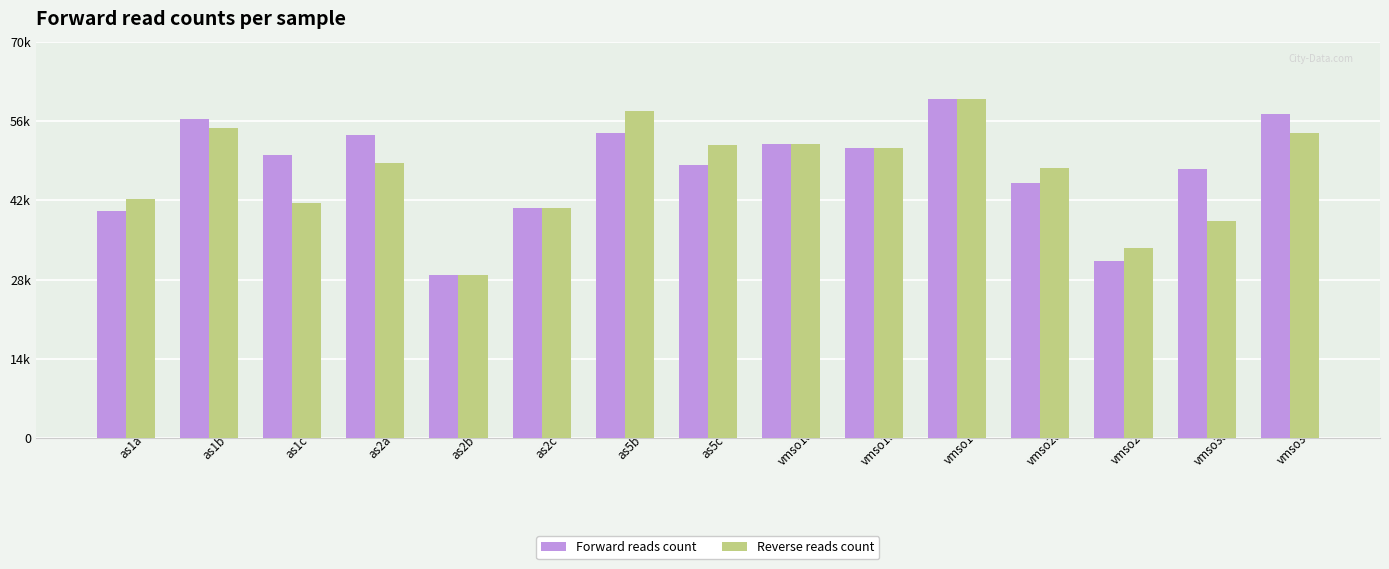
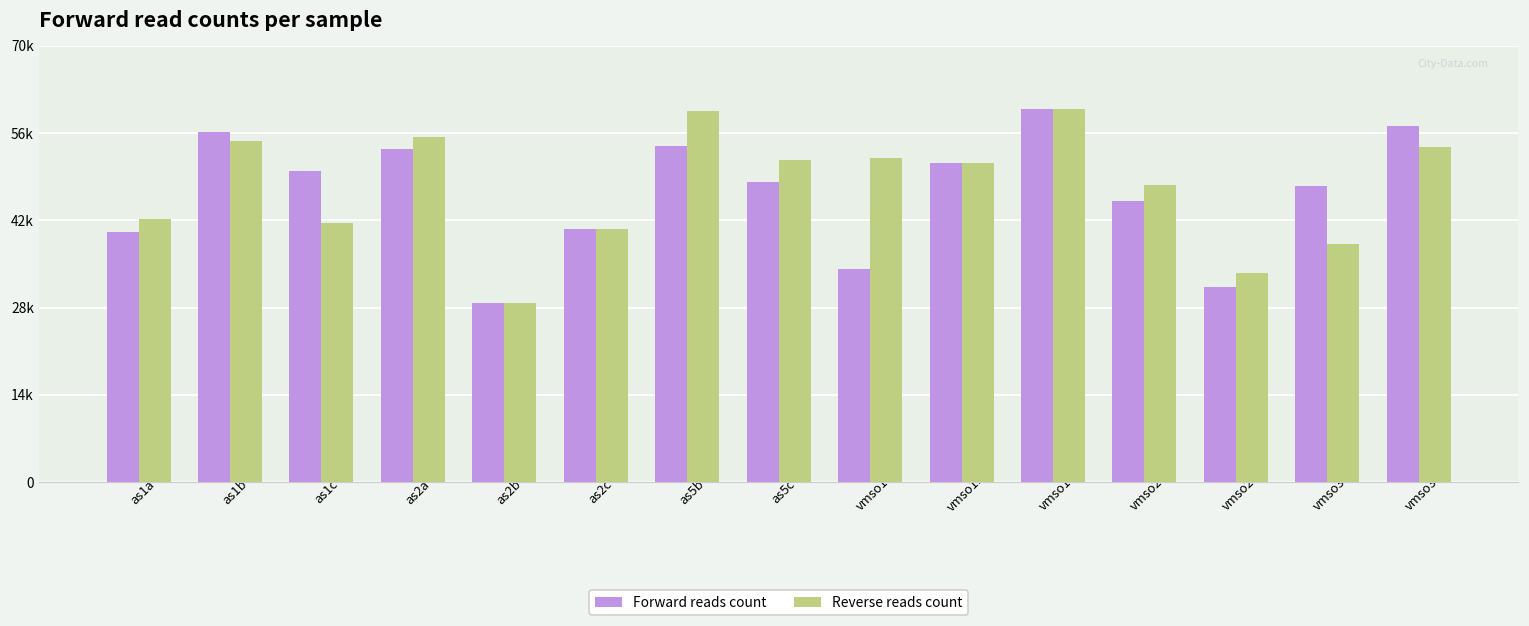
  {
    "Forward reads count": {
      "as1a": 40000,
      "as1b": 56000,
      "as1c": 50000,
      "as2a": 54000,
      "as2b": 29000,
      "as2c": 41000,
      "as5b": 54000,
      "as5c": 48000,
-     "vmso1a": 52000,
+     "vmso1a": 34000,
      "vmso1b": 51000,
      "vmso1c": 60000,
      "vmso2a": 45000,
      "vmso2c": 31000,
      "vmso3a": 48000,
      "vmso3c": 57000
    },
    "Reverse reads count": {
      "as1a": 42000,
      "as1b": 55000,
      "as1c": 42000,
-     "as2a": 49000,
+     "as2a": 55000,
      "as2b": 29000,
      "as2c": 41000,
-     "as5b": 58000,
+     "as5b": 60000,
      "as5c": 52000,
      "vmso1a": 52000,
      "vmso1b": 51000,
      "vmso1c": 60000,
      "vmso2a": 48000,
      "vmso2c": 34000,
      "vmso3a": 38000,
      "vmso3c": 54000
    }
  }
